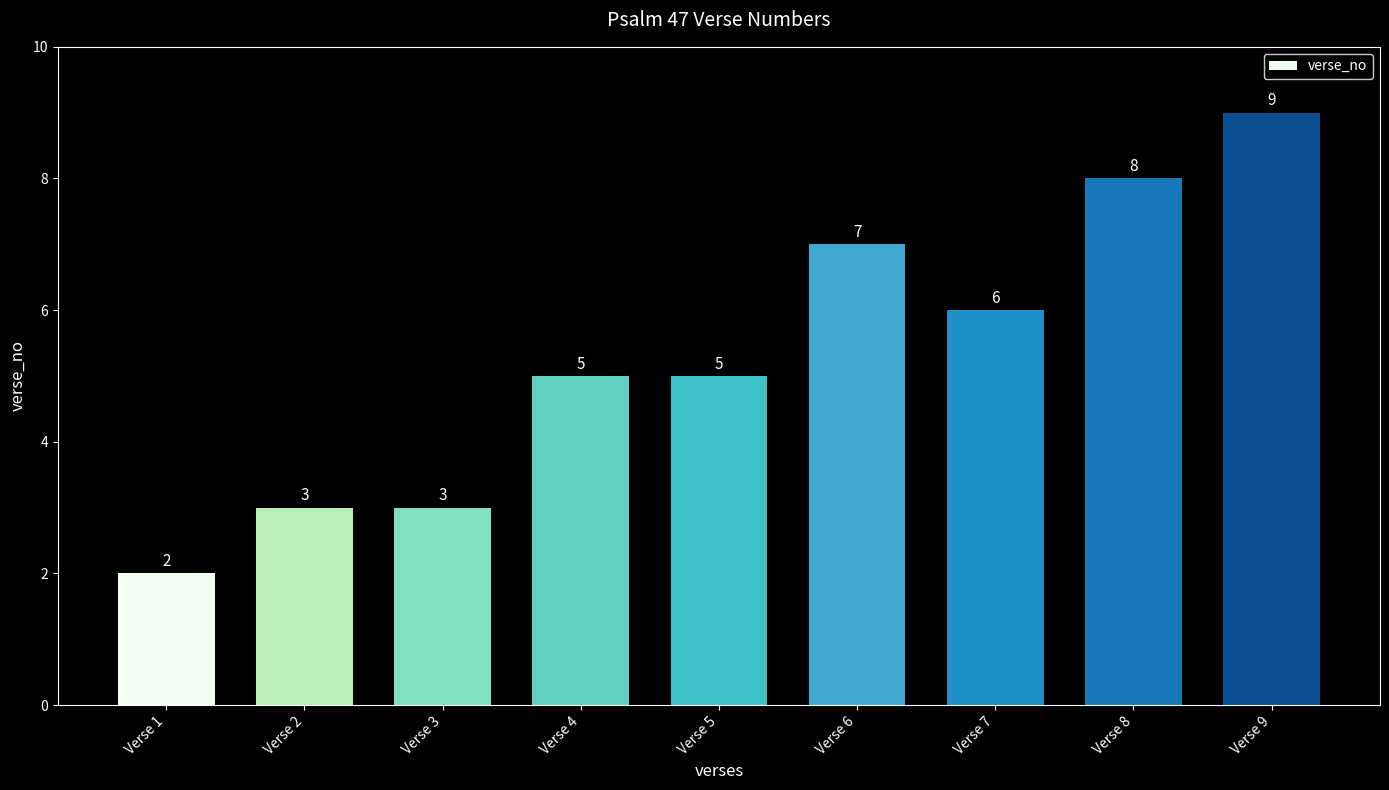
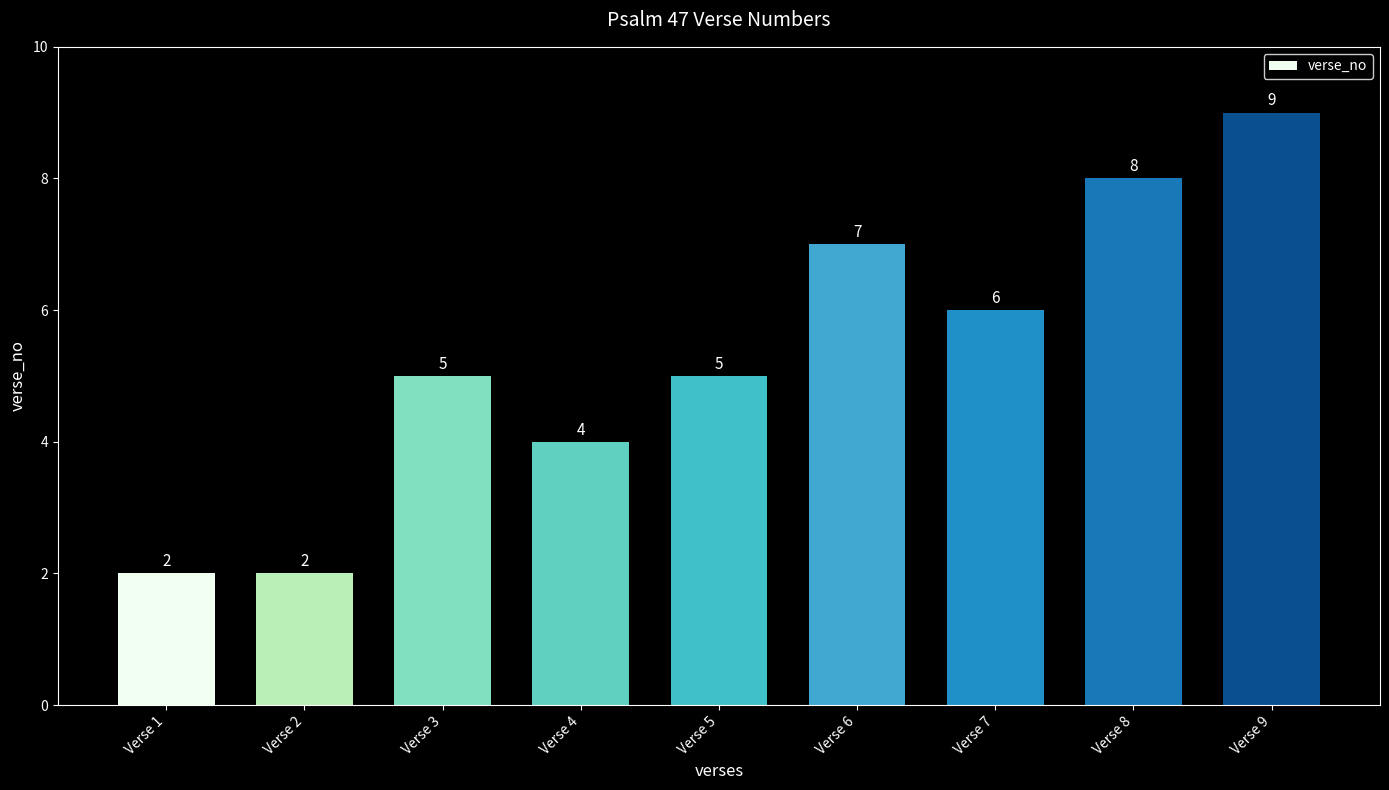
  {
    "Verse 1": 2,
-   "Verse 2": 3,
-   "Verse 3": 3,
-   "Verse 4": 5,
+   "Verse 2": 2,
+   "Verse 3": 5,
+   "Verse 4": 4,
    "Verse 5": 5,
    "Verse 6": 7,
    "Verse 7": 6,
    "Verse 8": 8,
    "Verse 9": 9
  }
